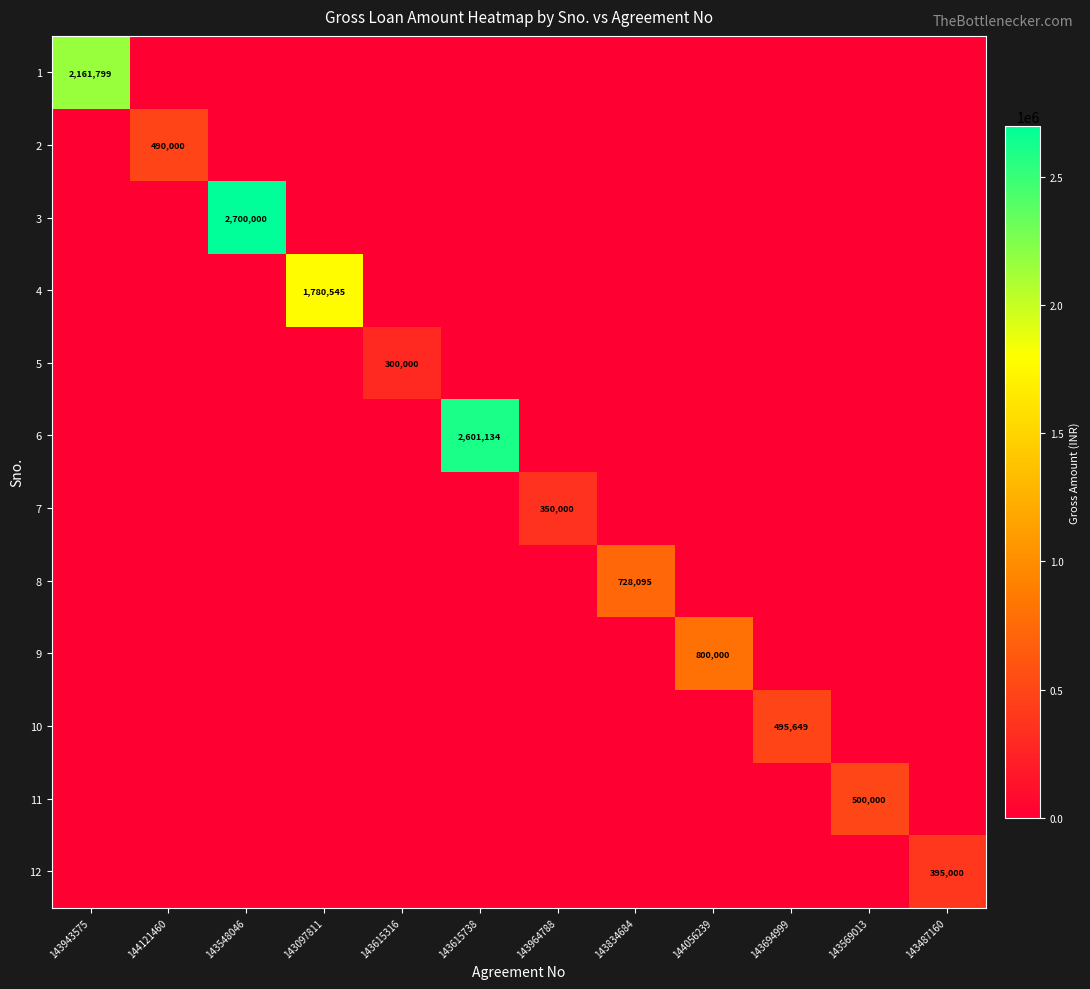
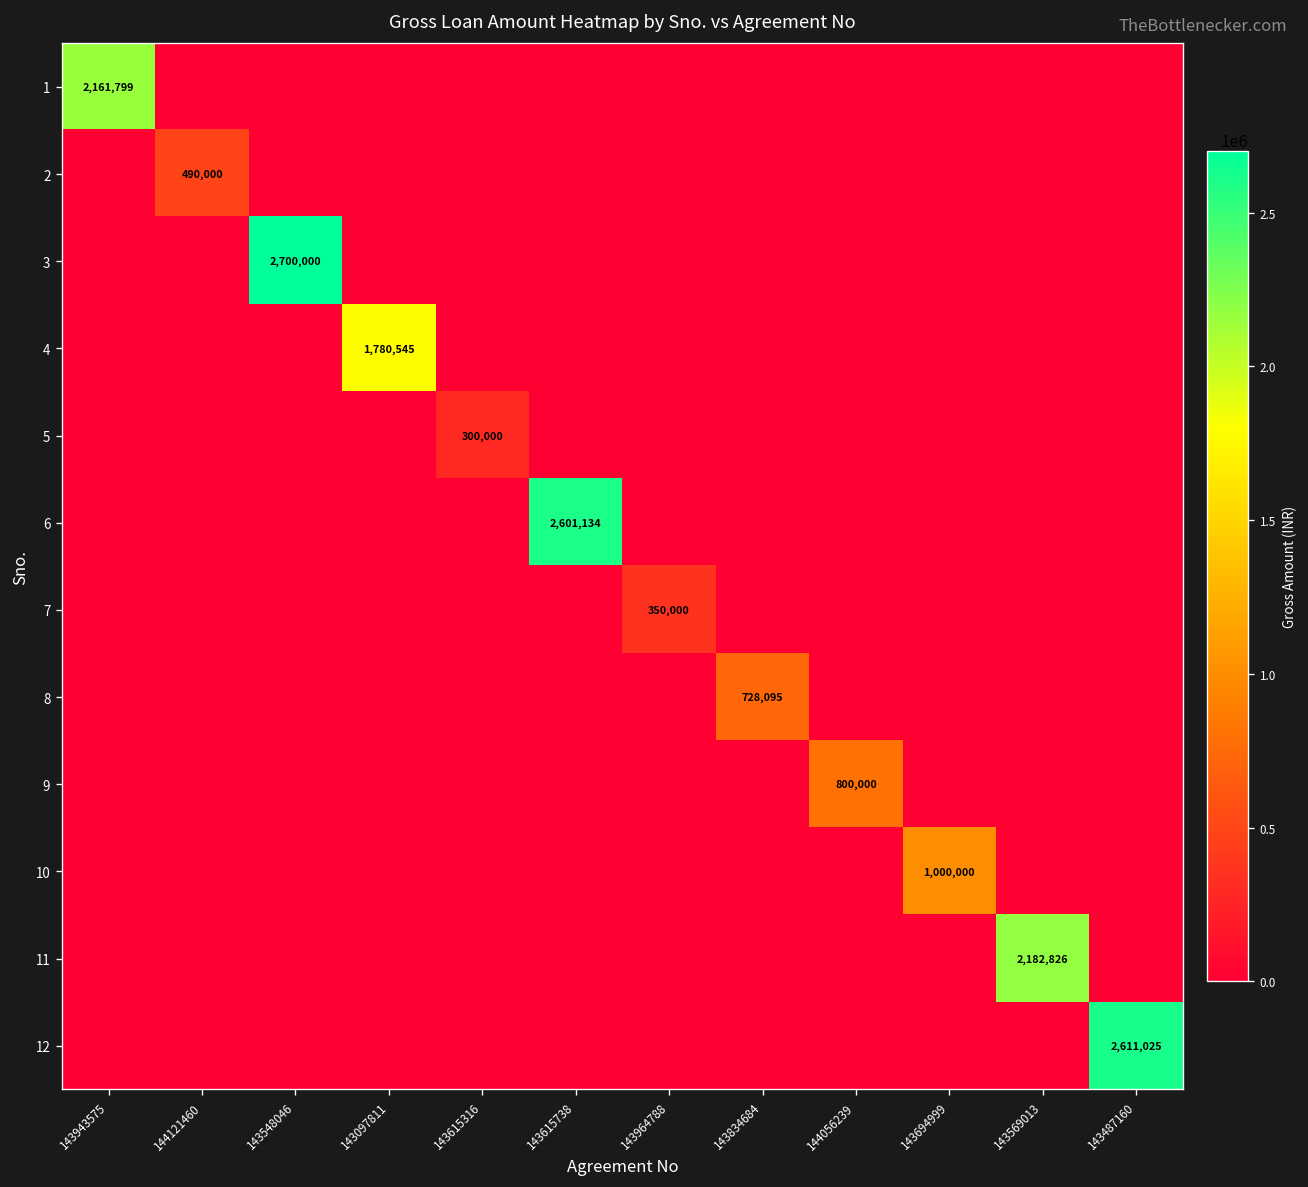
  {
    "1": {
      "143943575": "2,161,799"
    },
    "2": {
      "144121460": "490,000"
    },
    "3": {
      "143548046": "2,700,000"
    },
    "4": {
      "143097811": "1,780,545"
    },
    "5": {
      "143615316": "300,000"
    },
    "6": {
      "143615738": "2,601,134"
    },
    "7": {
      "143964788": "350,000"
    },
    "8": {
      "143834684": "728,095"
    },
    "9": {
      "144056239": "800,000"
    },
    "10": {
-     "143694999": "495,649"
+     "143694999": "1,000,000"
    },
    "11": {
-     "143569013": "500,000"
+     "143569013": "2,182,826"
    },
    "12": {
-     "143487160": "395,000"
+     "143487160": "2,611,025"
    }
  }
